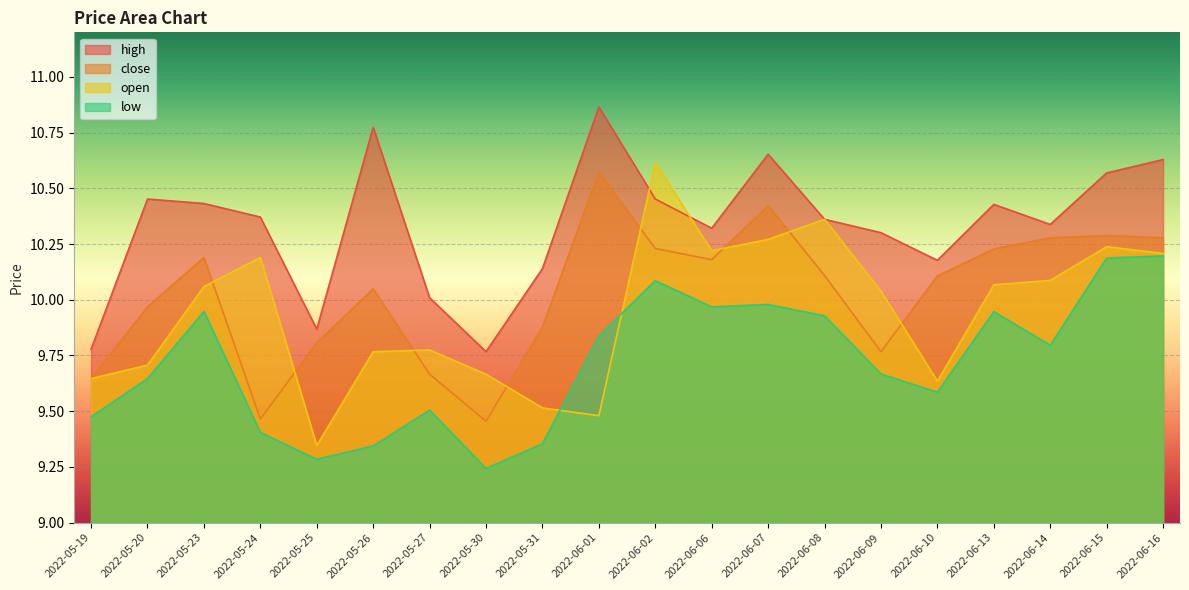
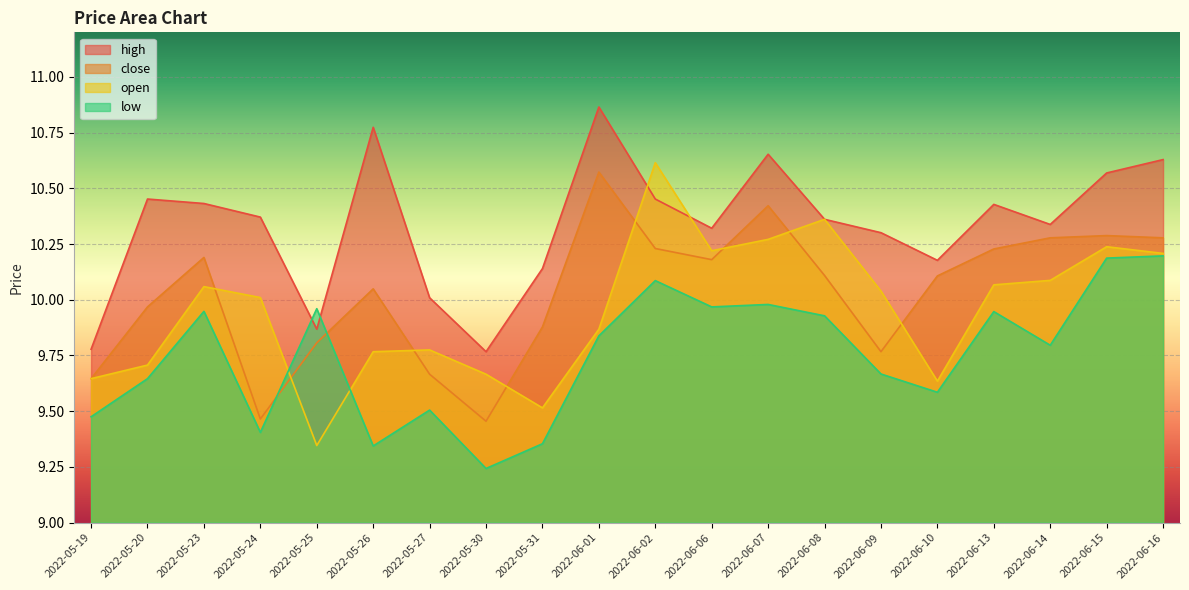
  {
    "open": {
      "2022-05-20": 9.71,
      "2022-05-23": 10.06,
-     "2022-05-24": 10.19,
+     "2022-05-24": 10.01,
      "2022-05-25": 9.35,
      "2022-05-26": 9.77,
      "2022-05-27": 9.78,
      "2022-05-30": 9.67,
      "2022-05-31": 9.52,
-     "2022-06-01": 9.48,
+     "2022-06-01": 9.87,
      "2022-06-02": 10.62,
      "2022-06-06": 10.22,
      "2022-06-07": 10.27,
      "2022-06-09": 10.04,
      "2022-06-10": 9.64,
      "2022-06-13": 10.07,
      "2022-06-14": 10.09,
      "2022-06-15": 10.24
    },
    "low": {
      "2022-05-19": 9.48,
      "2022-05-20": 9.65,
      "2022-05-23": 9.95,
      "2022-05-24": 9.41,
-     "2022-05-25": 9.28,
+     "2022-05-25": 9.96,
      "2022-05-26": 9.34,
      "2022-05-27": 9.51,
      "2022-05-30": 9.24,
      "2022-05-31": 9.35,
      "2022-06-01": 9.84,
      "2022-06-02": 10.09,
      "2022-06-06": 9.97,
      "2022-06-07": 9.98,
      "2022-06-08": 9.93,
      "2022-06-09": 9.67,
      "2022-06-10": 9.59,
      "2022-06-13": 9.95,
      "2022-06-14": 9.80,
      "2022-06-15": 10.19
    }
  }
